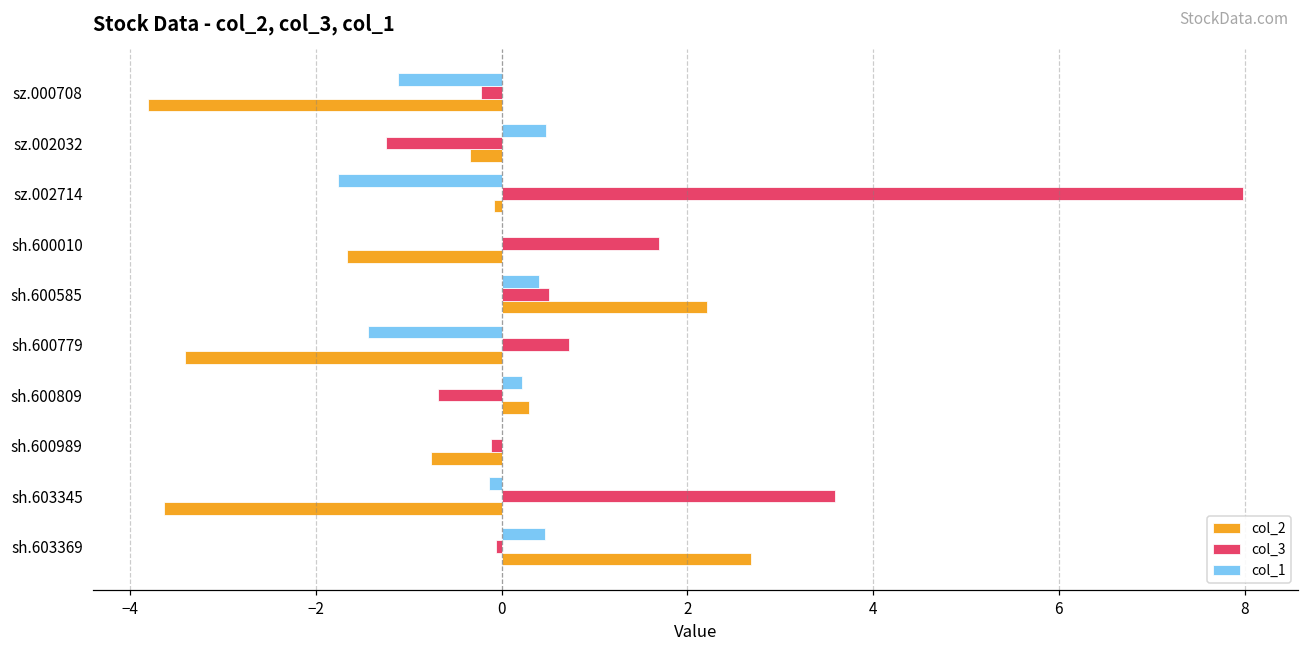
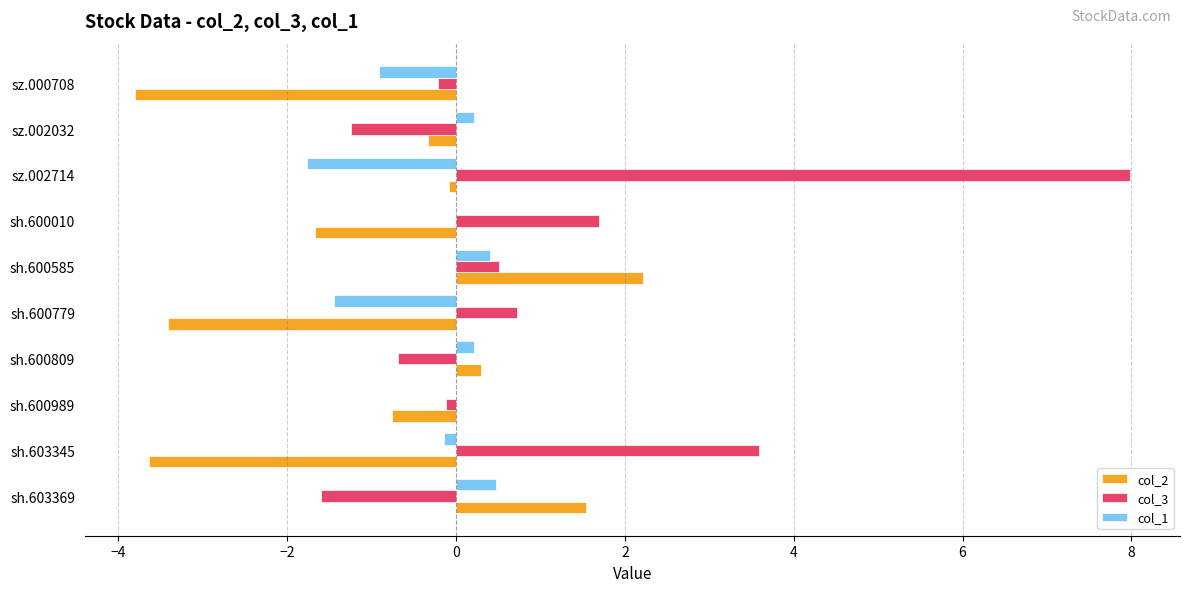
  {
    "col_2": {
      "sz.000708": -3.8,
      "sz.002032": -0.3,
      "sz.002714": -0.1,
      "sh.600010": -1.7,
      "sh.600585": 2.2,
      "sh.600779": -3.4,
      "sh.600809": 0.3,
      "sh.600989": -0.8,
      "sh.603345": -3.6,
-     "sh.603369": 2.7
+     "sh.603369": 1.5
    },
    "col_3": {
      "sz.000708": -0.2,
      "sz.002032": -1.2,
      "sz.002714": 8.0,
      "sh.600010": 1.7,
      "sh.600585": 0.5,
      "sh.600779": 0.7,
      "sh.600809": -0.7,
      "sh.600989": -0.1,
      "sh.603345": 3.6,
-     "sh.603369": -0.1
+     "sh.603369": -1.6
    },
    "col_1": {
-     "sz.000708": -1.1,
-     "sz.002032": 0.5,
+     "sz.000708": -0.9,
+     "sz.002032": 0.2,
      "sz.002714": -1.8,
      "sh.600010": 0.0,
      "sh.600585": 0.4,
      "sh.600779": -1.4,
      "sh.600809": 0.2,
      "sh.600989": 0.0,
      "sh.603345": -0.1,
      "sh.603369": 0.5
    }
  }
